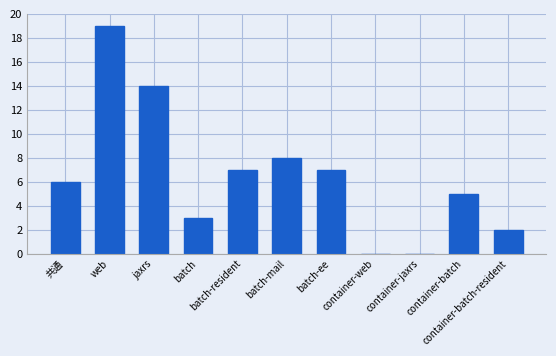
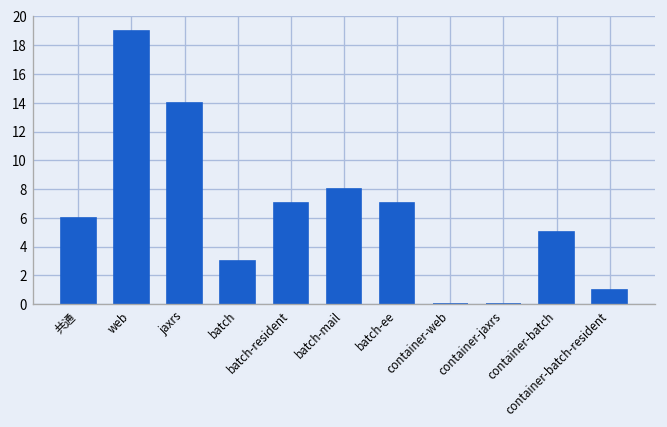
  {
    "共通": 6,
    "web": 19,
    "jaxrs": 14,
    "batch": 3,
    "batch-resident": 7,
    "batch-mail": 8,
    "batch-ee": 7,
    "container-web": 0,
    "container-jaxrs": 0,
    "container-batch": 5,
-   "container-batch-resident": 2
+   "container-batch-resident": 1
  }
